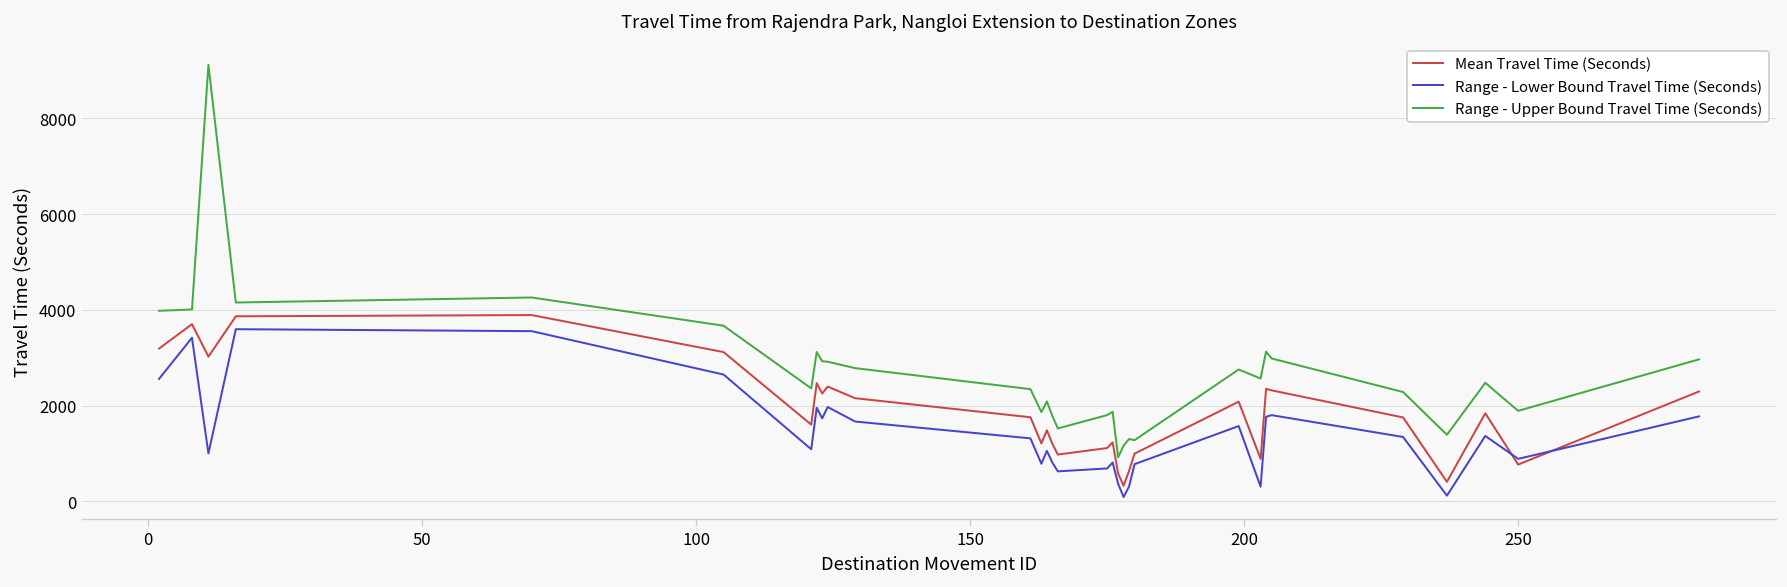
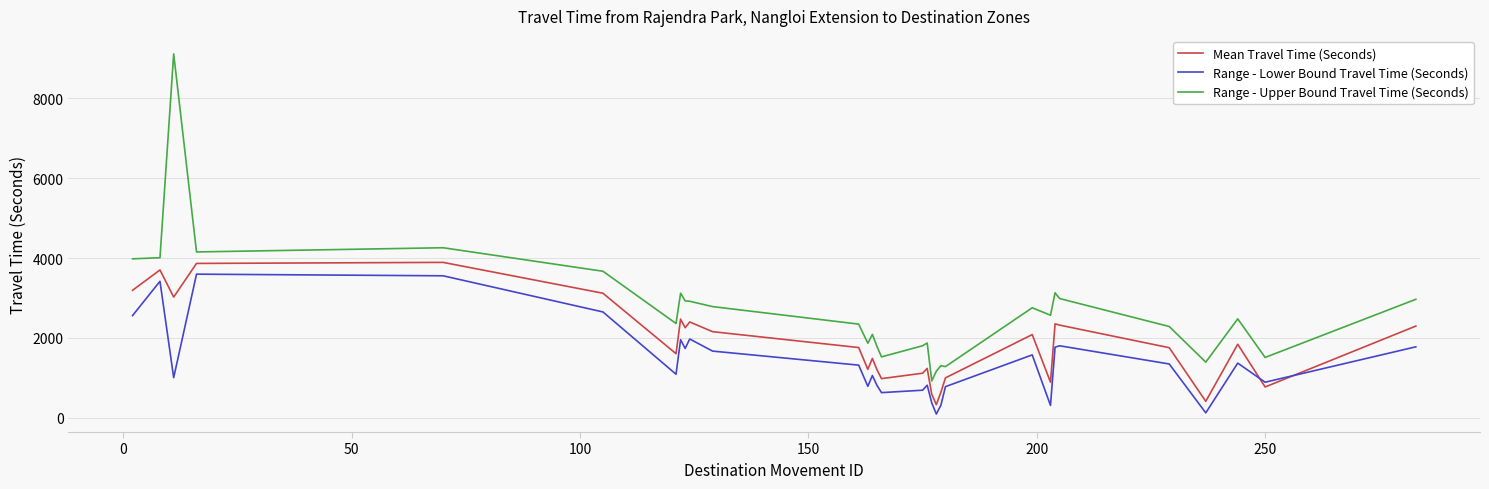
  {
    "Mean Travel Time (Seconds)": {
      "250": 800
    },
    "Range - Lower Bound Travel Time (Seconds)": {
      "250": 900
    },
    "Range - Upper Bound Travel Time (Seconds)": {
-     "250": 1900
+     "250": 1500
    }
  }
